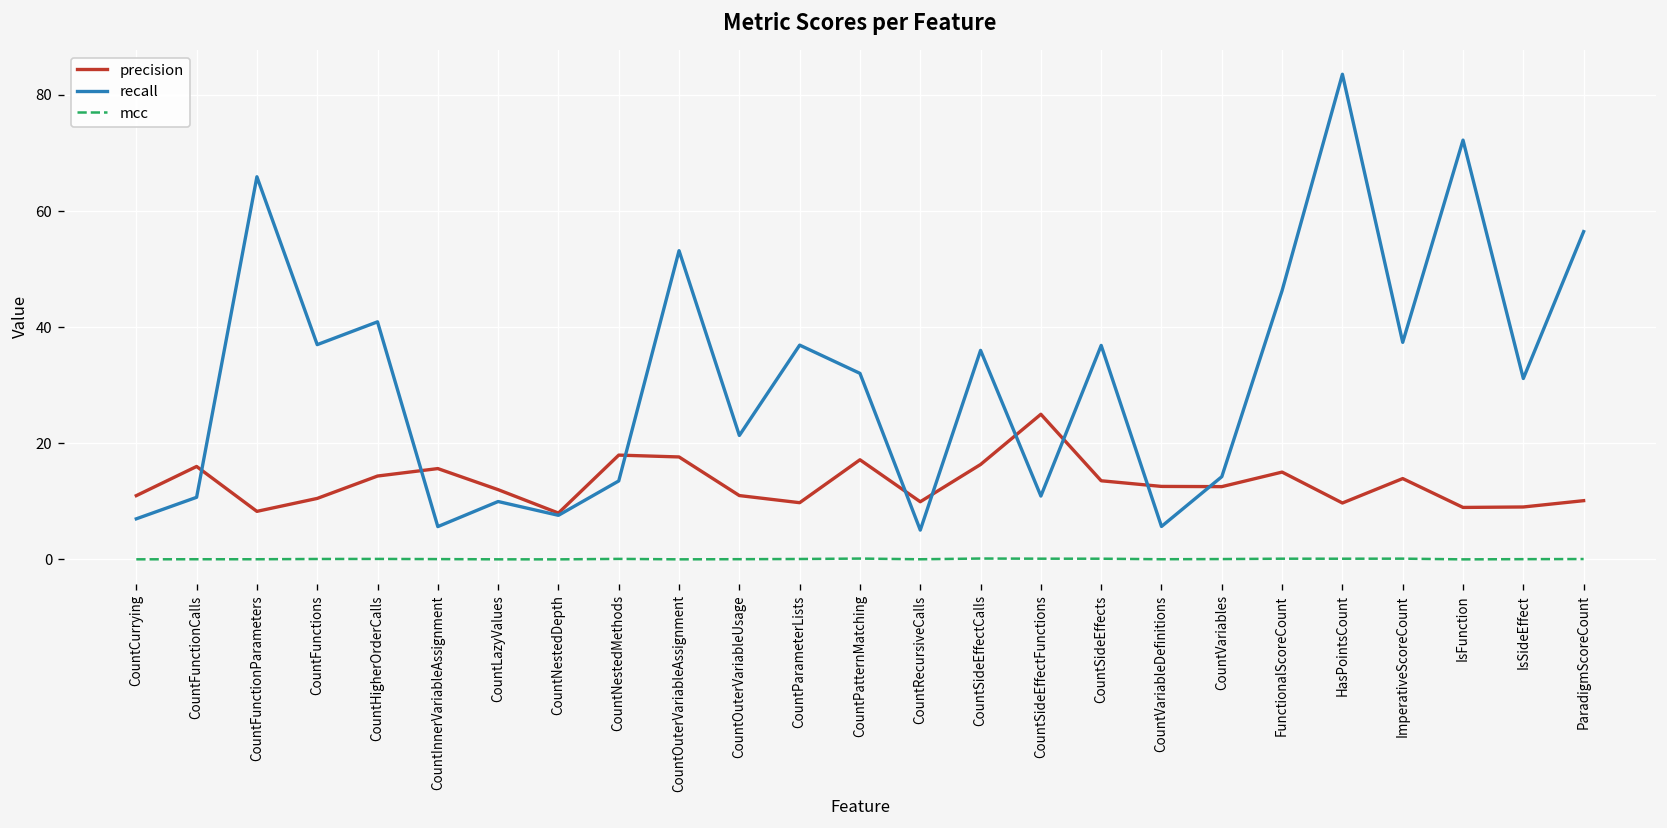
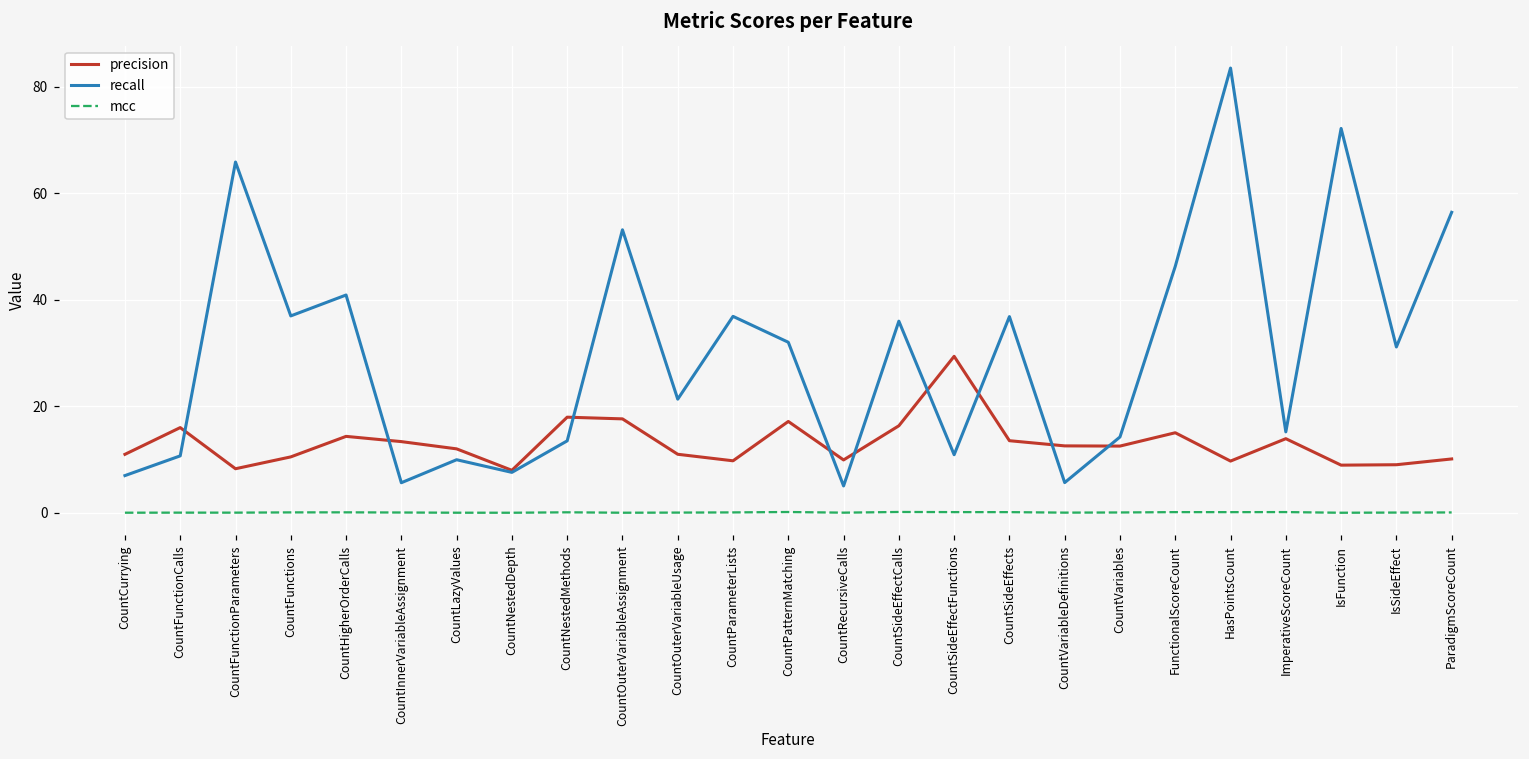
  {
    "precision": {
      "CountCurrying": 11,
      "CountFunctionCalls": 16,
      "CountFunctionParameters": 8,
      "CountFunctions": 11,
      "CountHigherOrderCalls": 14,
-     "CountInnerVariableAssignment": 16,
+     "CountInnerVariableAssignment": 13,
      "CountLazyValues": 12,
      "CountNestedMethods": 18,
      "CountOuterVariableAssignment": 18,
      "CountOuterVariableUsage": 11,
      "CountParameterLists": 10,
      "CountPatternMatching": 17,
      "CountRecursiveCalls": 10,
      "CountSideEffectCalls": 16,
-     "CountSideEffectFunctions": 25,
+     "CountSideEffectFunctions": 29,
      "CountSideEffects": 14,
      "CountVariableDefinitions": 13,
      "CountVariables": 13,
      "FunctionalScoreCount": 15,
      "HasPointsCount": 10,
      "ImperativeScoreCount": 14,
      "IsFunction": 9,
      "IsSideEffect": 9,
      "ParadigmScoreCount": 10
    },
    "recall": {
      "CountCurrying": 7,
      "CountFunctionCalls": 11,
      "CountFunctionParameters": 66,
      "CountFunctions": 37,
      "CountHigherOrderCalls": 41,
      "CountInnerVariableAssignment": 6,
      "CountLazyValues": 10,
      "CountNestedMethods": 14,
      "CountOuterVariableAssignment": 53,
      "CountOuterVariableUsage": 21,
      "CountParameterLists": 37,
      "CountPatternMatching": 32,
      "CountRecursiveCalls": 5,
      "CountSideEffectCalls": 36,
      "CountSideEffectFunctions": 11,
      "CountSideEffects": 37,
      "CountVariableDefinitions": 6,
      "CountVariables": 14,
      "FunctionalScoreCount": 46,
      "HasPointsCount": 84,
-     "ImperativeScoreCount": 37,
+     "ImperativeScoreCount": 15,
      "IsFunction": 72,
      "IsSideEffect": 31,
      "ParadigmScoreCount": 56
    },
    "mcc": {
      "CountCurrying": 0,
      "CountFunctionCalls": 0,
      "CountFunctionParameters": 0,
      "CountFunctions": 0,
      "CountHigherOrderCalls": 0,
      "CountInnerVariableAssignment": 0,
      "CountLazyValues": 0,
      "CountNestedDepth": 0,
      "CountNestedMethods": 0,
      "CountOuterVariableAssignment": 0,
      "CountOuterVariableUsage": 0,
      "CountParameterLists": 0,
      "CountPatternMatching": 0,
      "CountRecursiveCalls": 0,
      "CountSideEffectCalls": 0,
      "CountSideEffectFunctions": 0,
      "CountSideEffects": 0,
      "CountVariableDefinitions": 0,
      "CountVariables": 0,
      "FunctionalScoreCount": 0,
      "HasPointsCount": 0,
      "ImperativeScoreCount": 0,
      "IsFunction": 0,
      "IsSideEffect": 0,
      "ParadigmScoreCount": 0
    }
  }
